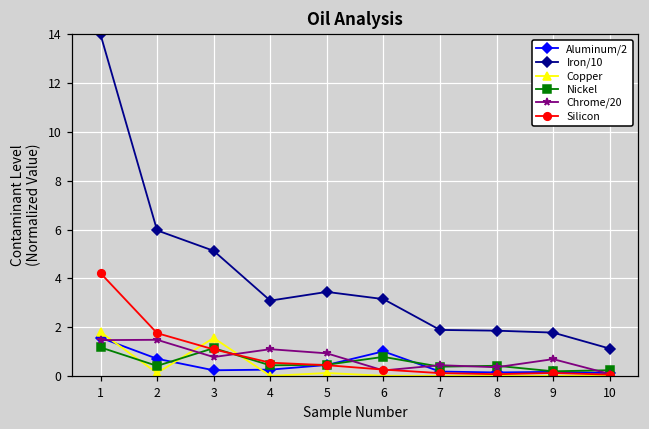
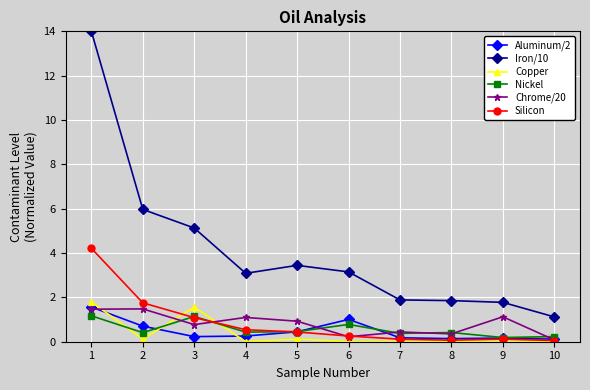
  {
    "Aluminum/2": {
      "2": 0.7,
      "3": 0.2,
      "4": 0.3,
      "6": 1.0
    },
    "Iron/10": {
      "1": 14.0,
      "2": 6.0,
      "3": 5.1,
      "4": 3.1,
      "5": 3.4,
      "6": 3.1,
      "7": 1.9,
      "8": 1.9,
      "9": 1.8,
      "10": 1.1
    },
    "Copper": {
      "1": 1.8,
      "2": 0.1,
      "3": 1.6,
      "4": 0.0,
      "5": 0.1,
      "6": 0.0,
      "9": 0.0
    },
    "Nickel": {
      "1": 1.2,
      "2": 0.4,
      "6": 0.8,
      "10": 0.2
    },
    "Chrome/20": {
      "2": 1.5,
      "3": 0.8,
      "4": 1.1,
      "5": 0.9,
-     "9": 0.7
+     "9": 1.1
    },
    "Silicon": {
      "1": 4.2,
      "2": 1.8
    }
  }
